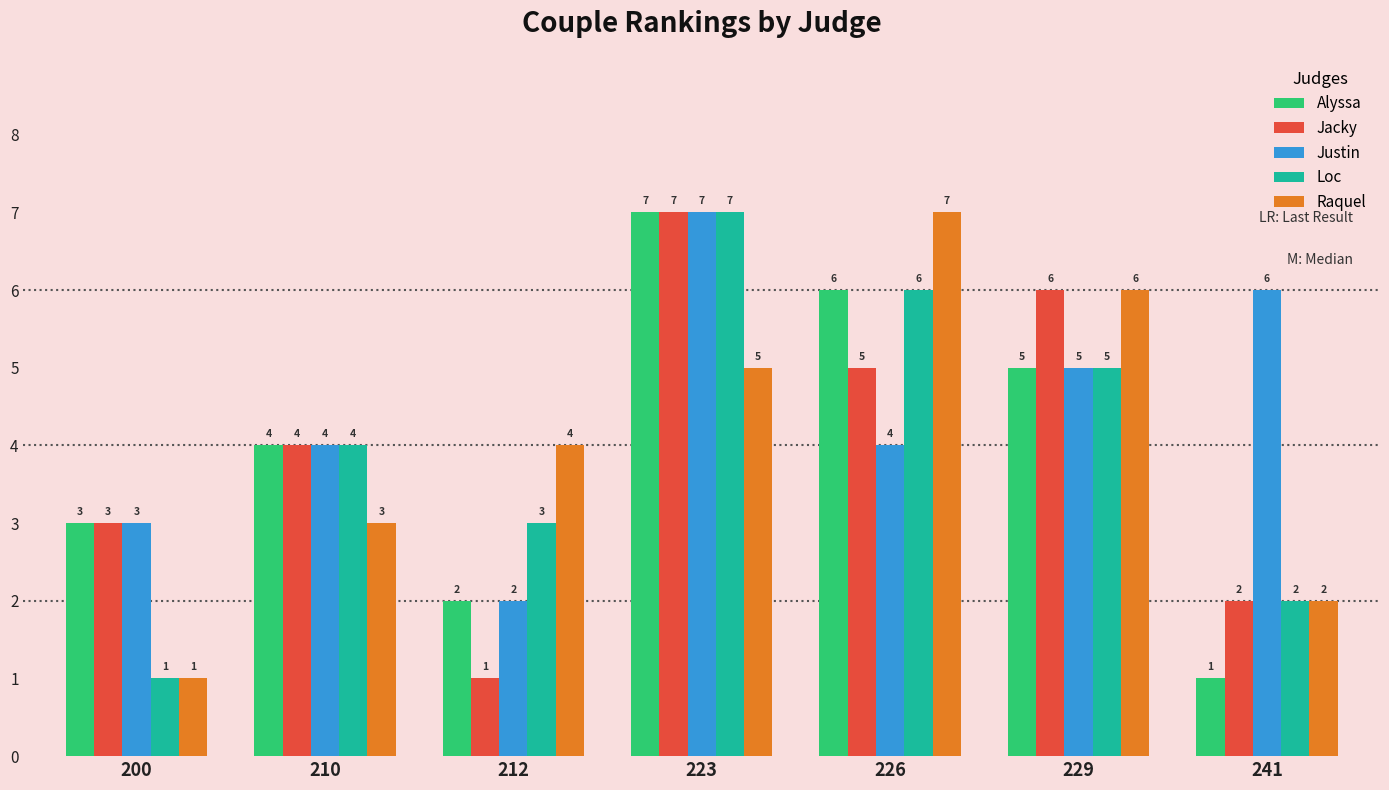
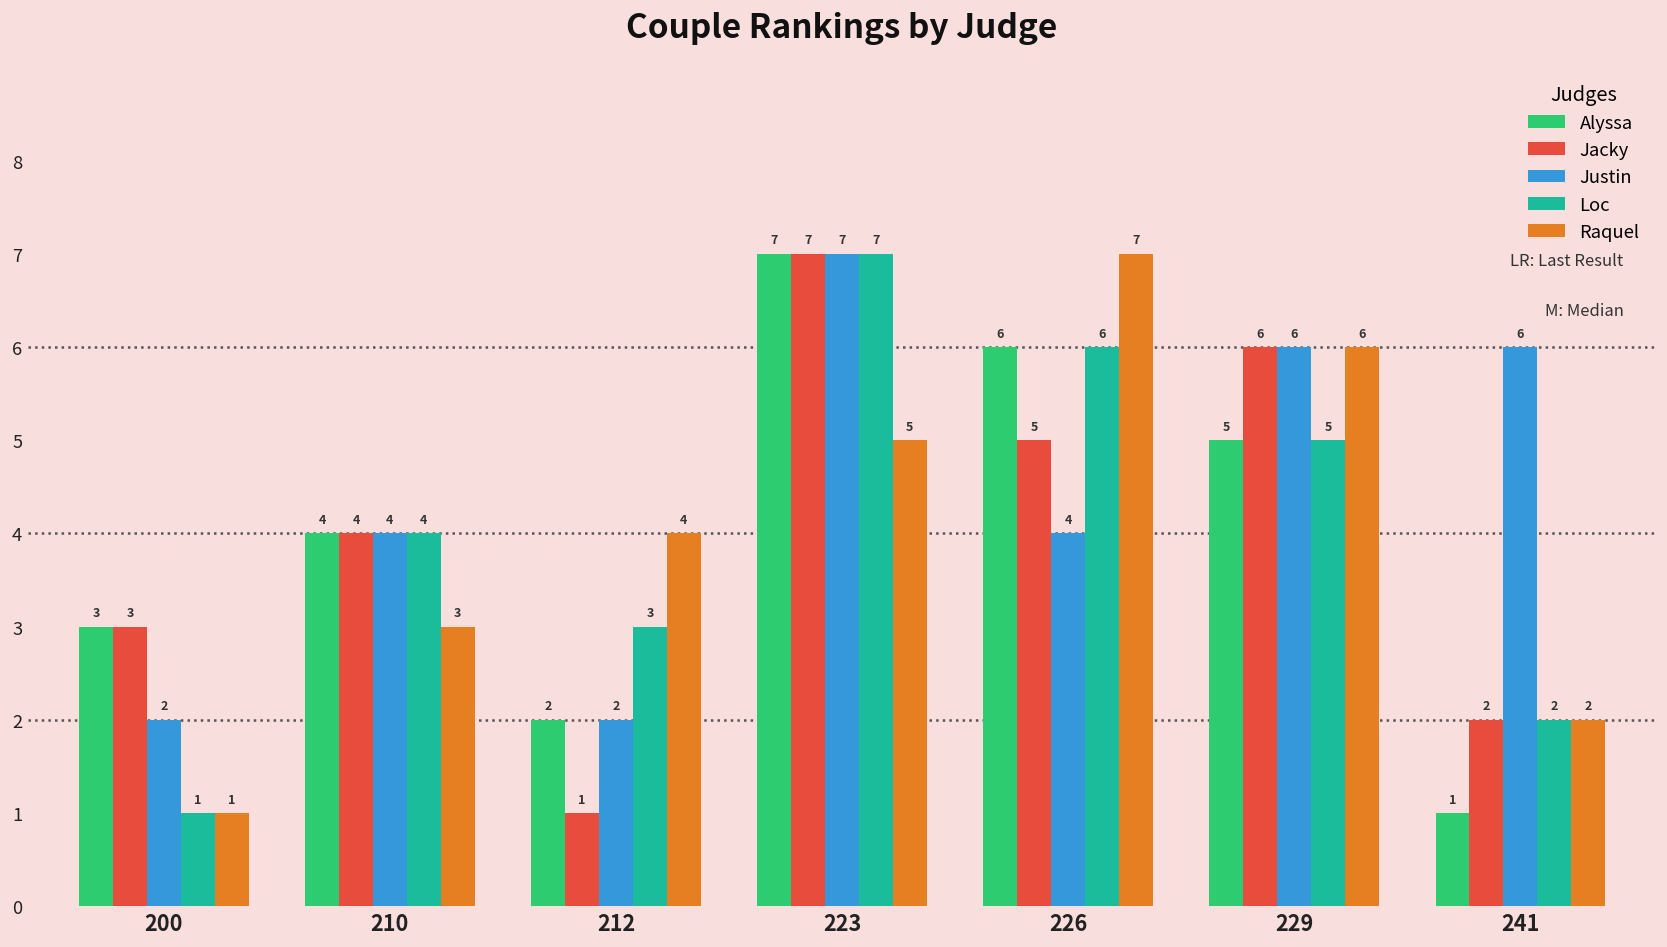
  {
    "Justin": {
-     "200": 3,
+     "200": 2,
      "210": 4,
      "212": 2,
      "223": 7,
      "226": 4,
-     "229": 5,
+     "229": 6,
      "241": 6
    }
  }
